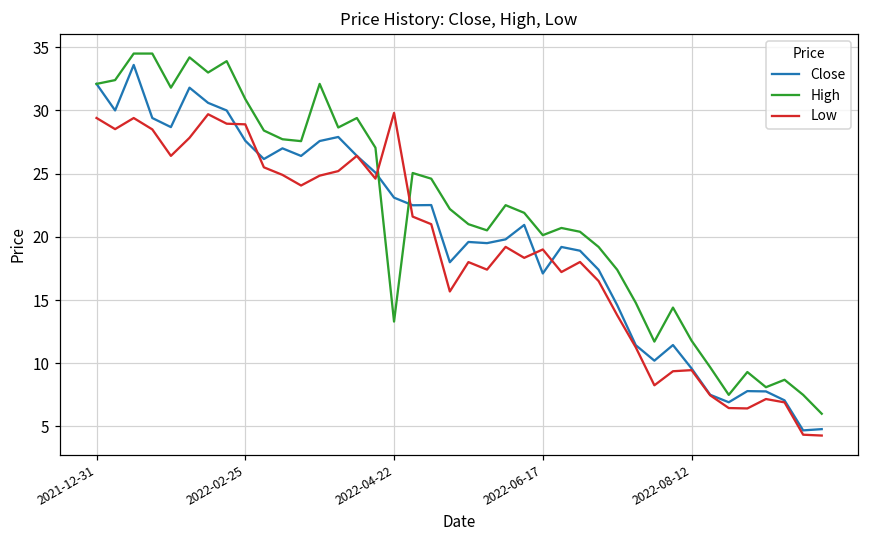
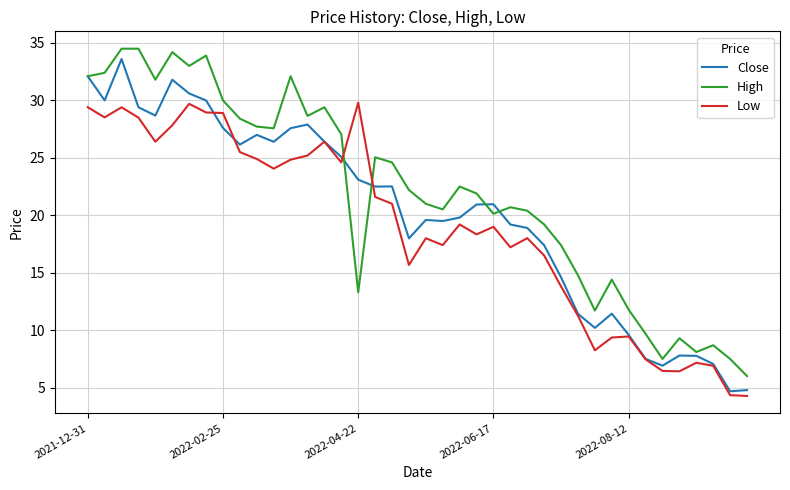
  {
    "Close": {
      "2022-02-25": 27.6,
      "2022-04-22": 23.1,
-     "2022-06-17": 17.1
+     "2022-06-17": 21.0
    },
    "High": {
-     "2022-02-25": 30.9,
+     "2022-02-25": 30.0,
      "2022-04-22": 13.3,
      "2022-06-17": 20.1,
      "2022-08-12": 11.8
    },
    "Low": {
      "2021-12-31": 29.4,
      "2022-02-25": 28.9,
      "2022-04-22": 29.8,
      "2022-06-17": 19.0
    }
  }
